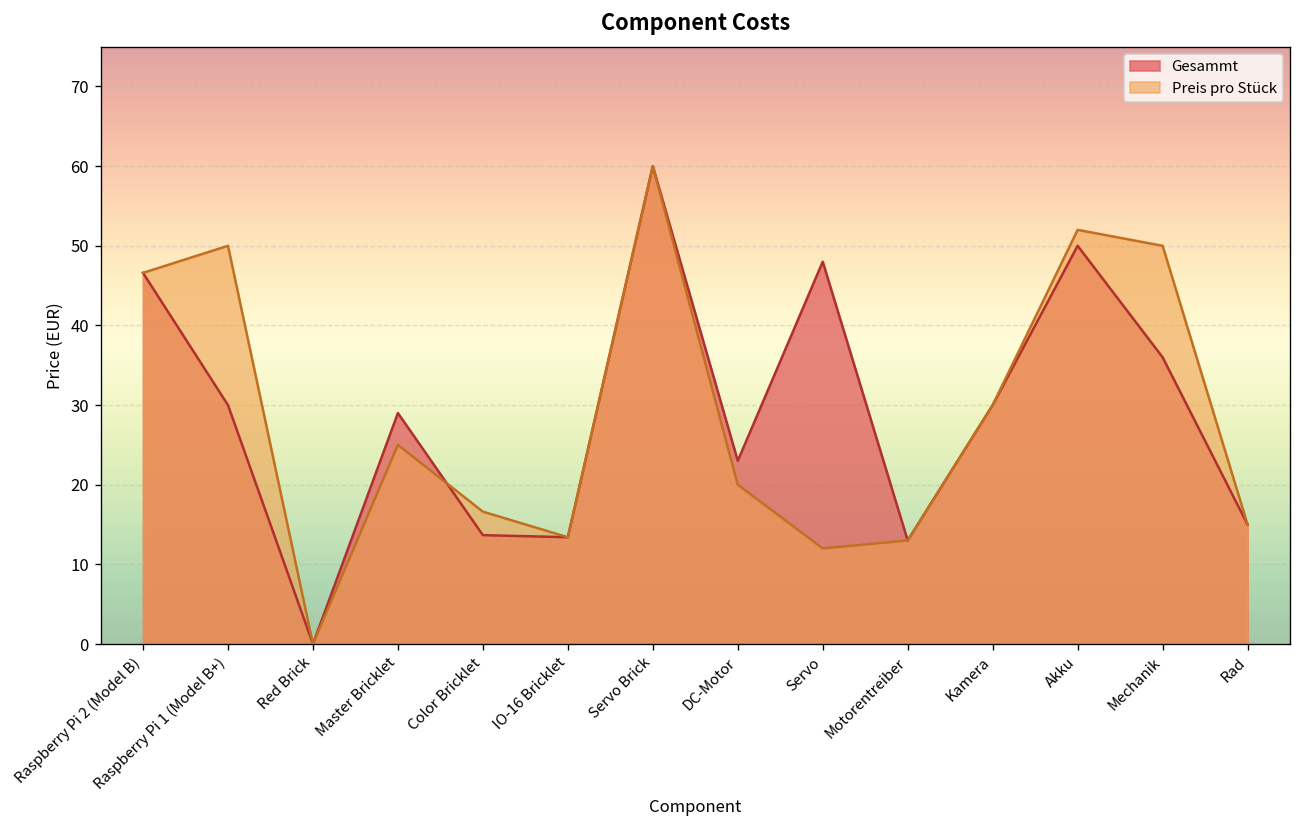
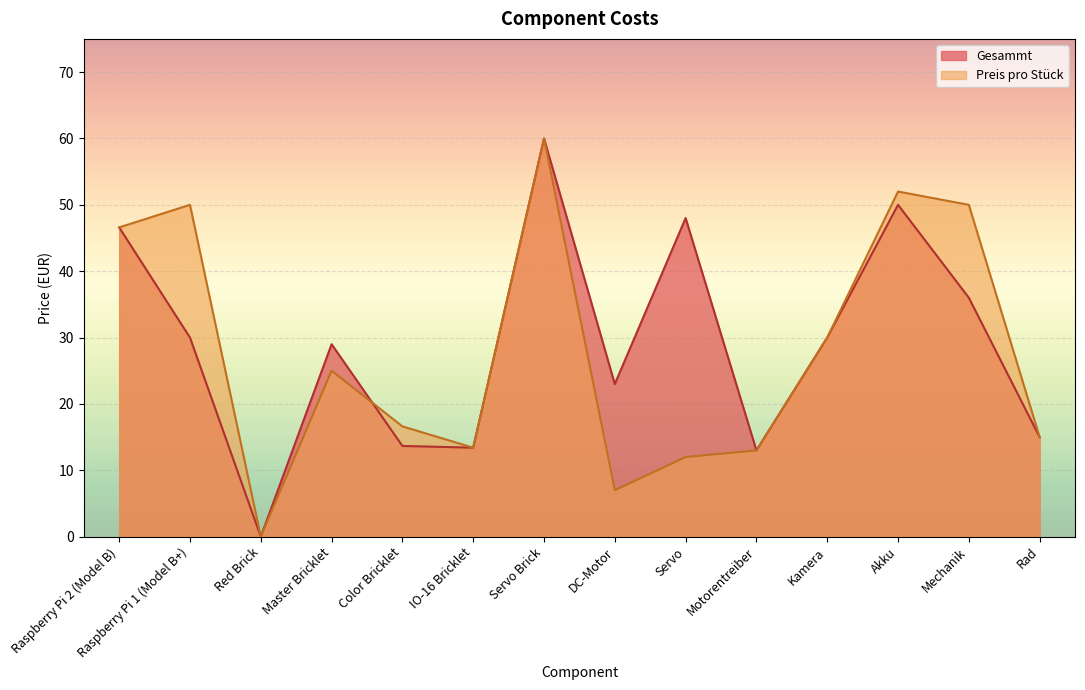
  {
    "Gesammt": {
      "Raspberry Pi 1 (Model B+)": 30,
      "Master Bricklet": 29,
      "Color Bricklet": 14,
      "DC-Motor": 23,
      "Servo": 48,
      "Akku": 50,
      "Mechanik": 36
    },
    "Preis pro Stück": {
      "Raspberry Pi 1 (Model B+)": 50,
      "Master Bricklet": 25,
      "Color Bricklet": 17,
-     "DC-Motor": 20,
+     "DC-Motor": 7,
      "Servo": 12,
      "Akku": 52,
      "Mechanik": 50
    }
  }
